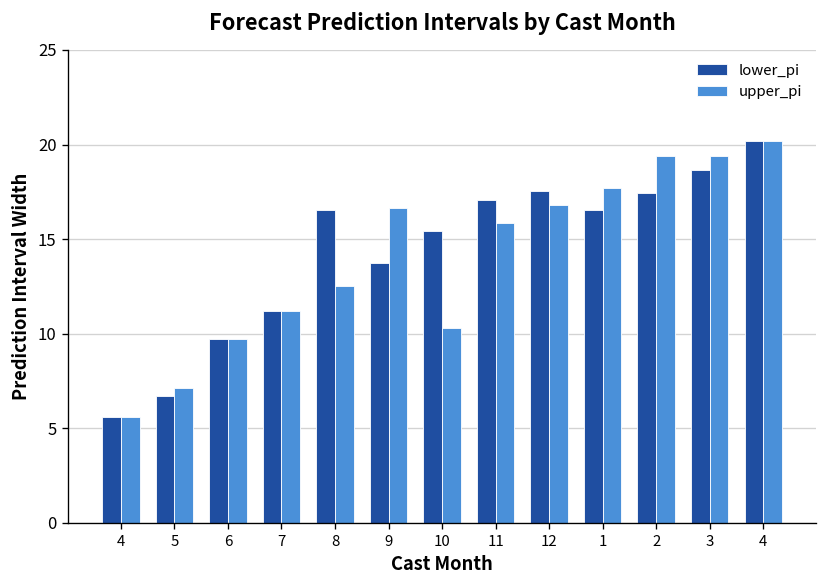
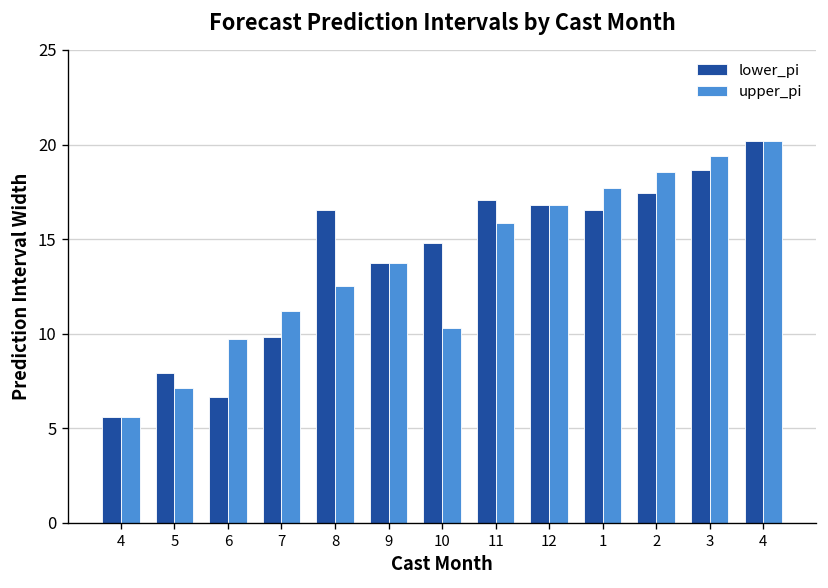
  {
    "lower_pi": {
-     "5": 6.7,
-     "6": 9.7,
-     "7": 11.2,
+     "5": 7.9,
+     "6": 6.6,
+     "7": 9.8,
      "8": 16.5,
      "9": 13.7,
-     "10": 15.4,
+     "10": 14.8,
      "11": 17.1,
-     "12": 17.6,
+     "12": 16.8,
      "1": 16.5,
      "2": 17.4,
      "3": 18.6
    },
    "upper_pi": {
      "5": 7.1,
      "6": 9.7,
      "7": 11.2,
      "8": 12.5,
-     "9": 16.7,
+     "9": 13.7,
      "10": 10.3,
      "11": 15.8,
      "12": 16.8,
      "1": 17.7,
-     "2": 19.4,
+     "2": 18.6,
      "3": 19.4
    }
  }
